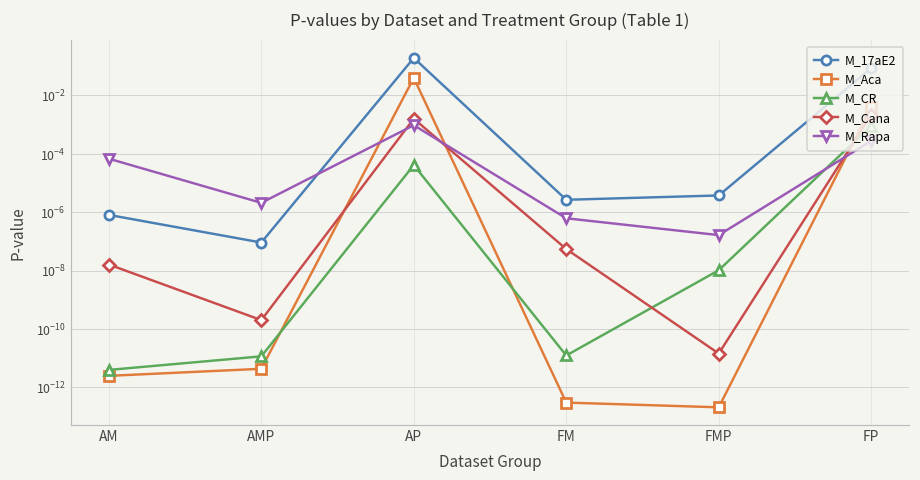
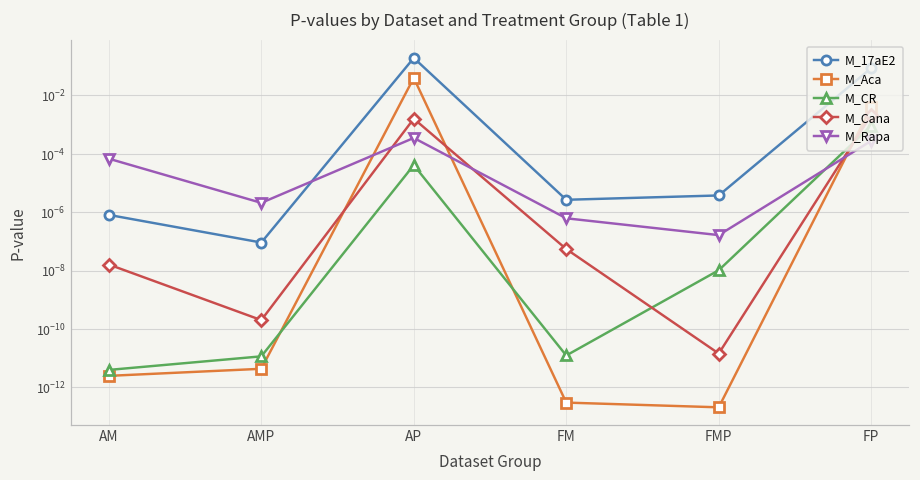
  {
    "M_17aE2": {
      "AM": 0.0000008,
      "AMP": 0.00000009,
      "AP": 0.2,
      "FM": 0.000003,
      "FMP": 0.000004
    },
    "M_CR": {
      "AM": 0.000000000004,
      "AMP": 0.00000000001,
      "AP": 0.00004,
      "FM": 0.00000000001,
      "FMP": 0.000000010
    },
    "M_Rapa": {
      "AM": 0.00007,
      "AMP": 0.000002,
-     "AP": 0.0009,
+     "AP": 0.0003,
      "FM": 0.0000006,
      "FMP": 0.0000002,
      "FP": 0.0003
    }
  }
